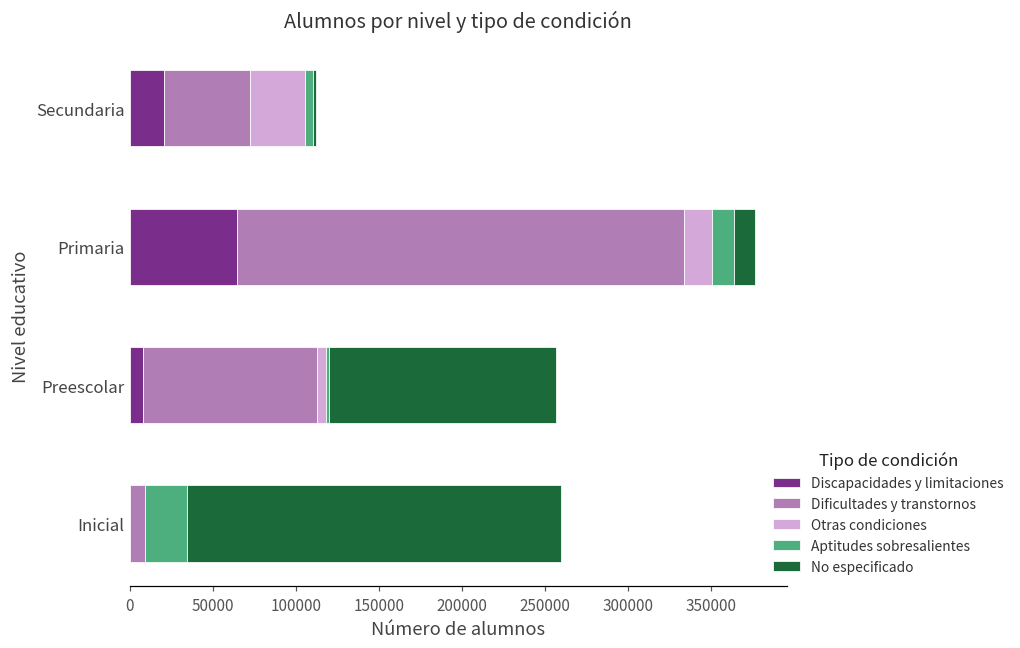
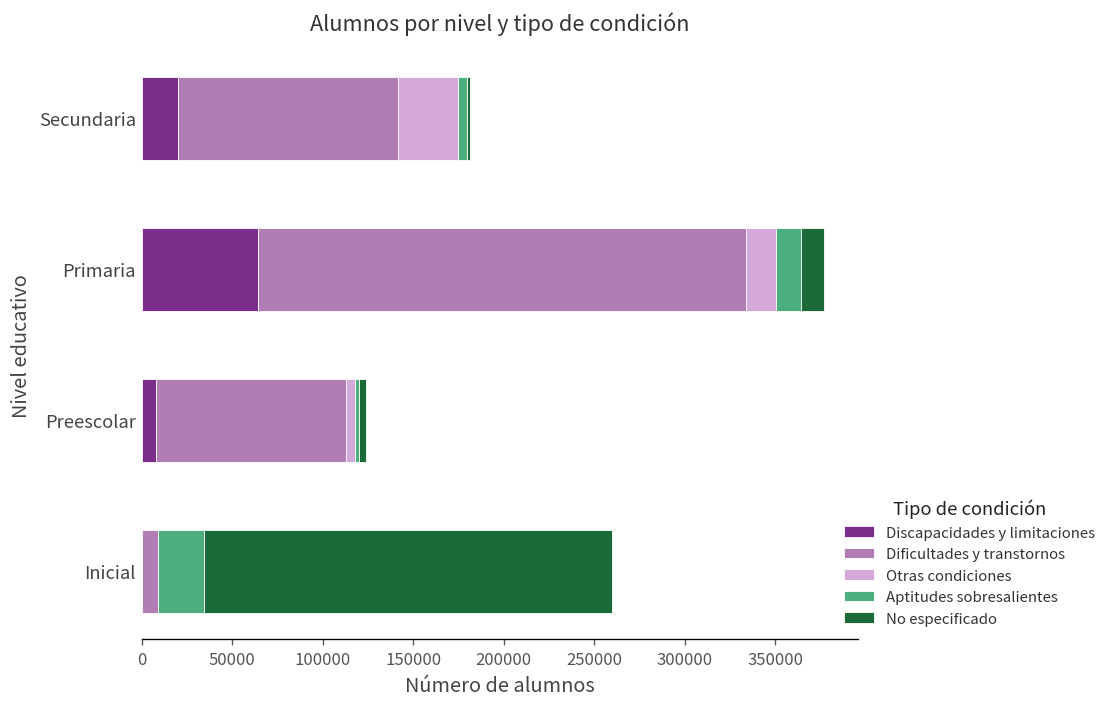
  {
    "Discapacidades y limitaciones": {
      "Secundaria": 20000,
      "Primaria": 64000,
      "Preescolar": 8000
    },
    "Dificultades y transtornos": {
-     "Secundaria": 52000,
+     "Secundaria": 121000,
      "Primaria": 270000,
      "Preescolar": 105000,
      "Inicial": 9000
    },
    "Otras condiciones": {
      "Secundaria": 33000,
      "Primaria": 17000,
      "Preescolar": 5000
    },
    "Aptitudes sobresalientes": {
      "Secundaria": 5000,
      "Primaria": 14000,
      "Preescolar": 2000,
      "Inicial": 26000
    },
    "No especificado": {
      "Primaria": 13000,
-     "Preescolar": 137000,
+     "Preescolar": 4000,
      "Inicial": 225000
    }
  }
